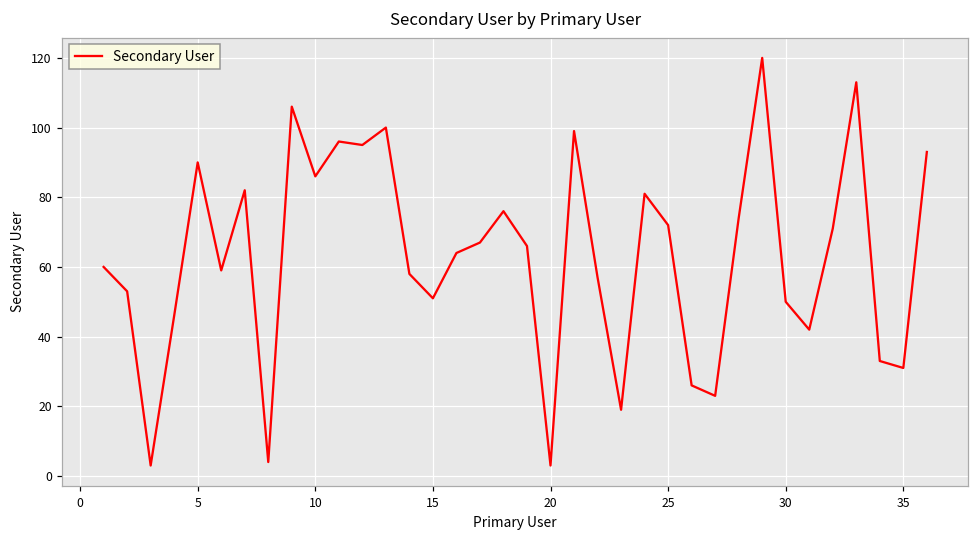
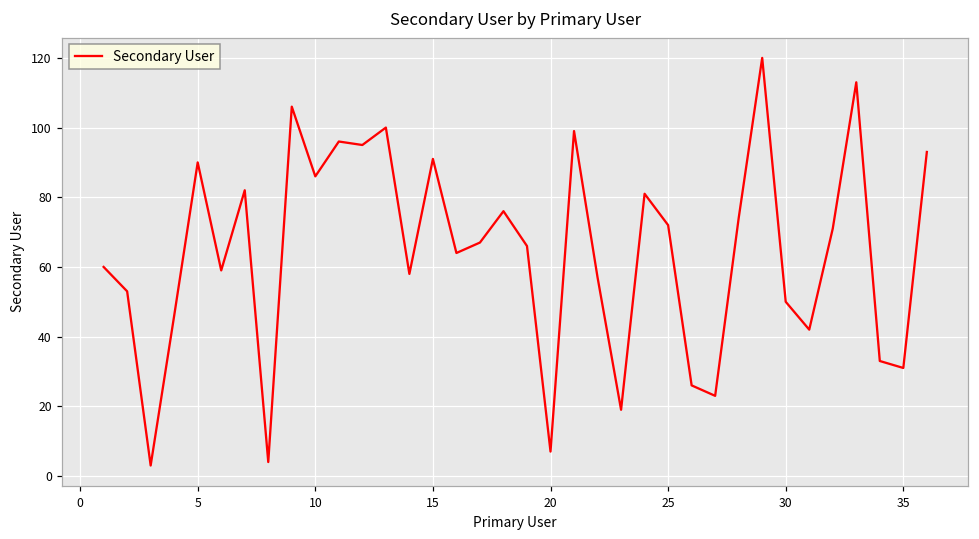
  {
    "5": 90,
    "10": 86,
-   "15": 51,
-   "20": 3,
+   "15": 91,
+   "20": 7,
    "25": 72,
    "30": 50,
    "35": 31
  }
